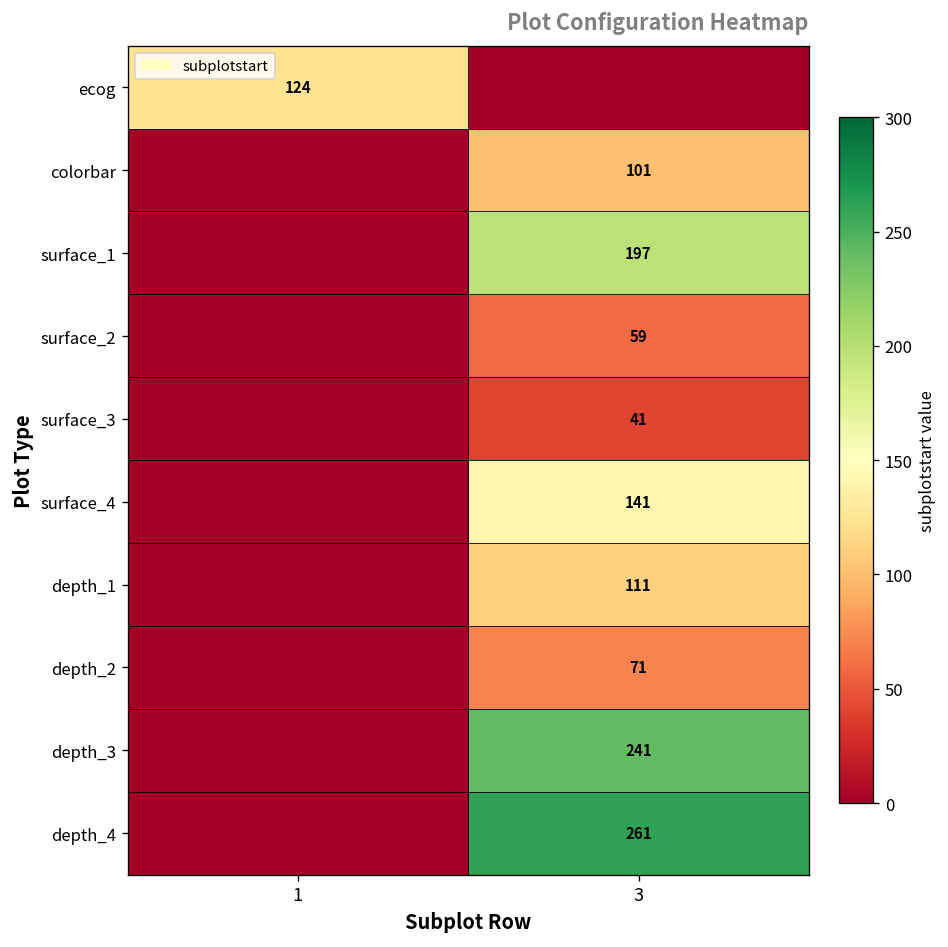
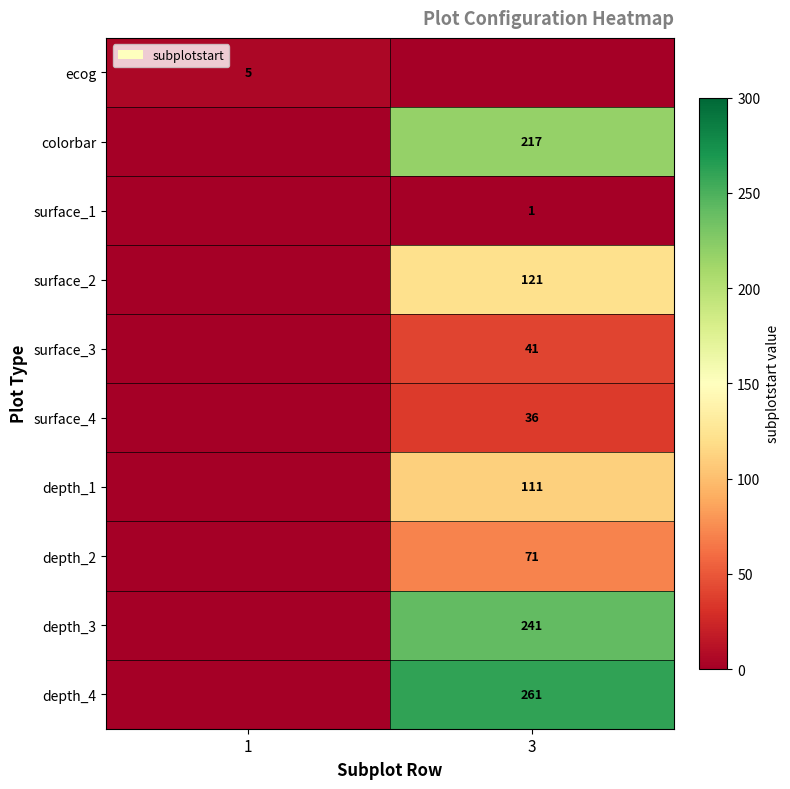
  {
    "ecog": {
-     "1": 124
+     "1": 5
    },
    "colorbar": {
-     "3": 101
+     "3": 217
    },
    "surface_1": {
-     "3": 197
+     "3": 1
    },
    "surface_2": {
-     "3": 59
+     "3": 121
    },
    "surface_3": {
      "3": 41
    },
    "surface_4": {
-     "3": 141
+     "3": 36
    },
    "depth_1": {
      "3": 111
    },
    "depth_2": {
      "3": 71
    },
    "depth_3": {
      "3": 241
    },
    "depth_4": {
      "3": 261
    }
  }
